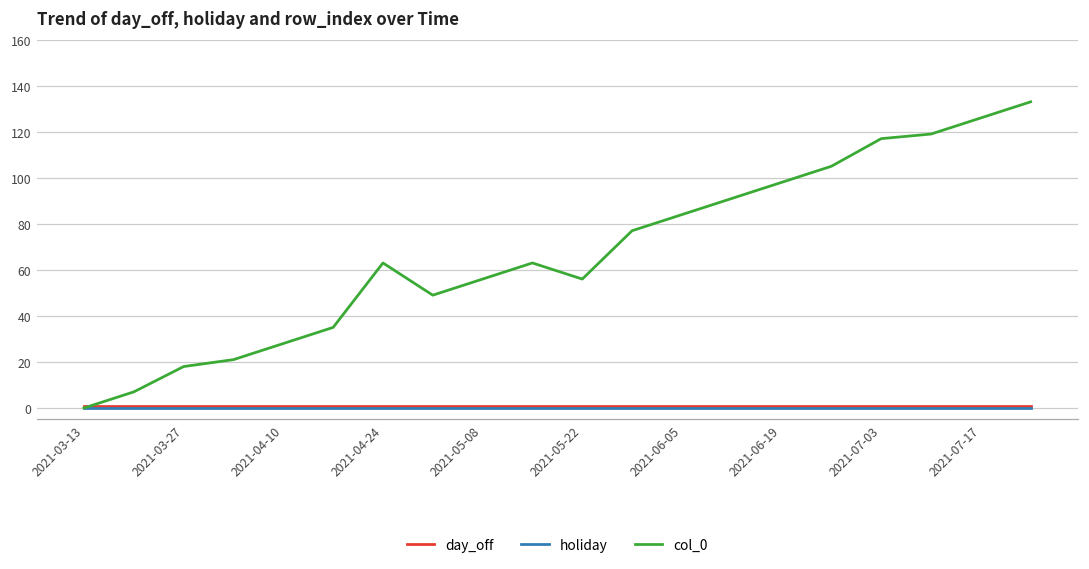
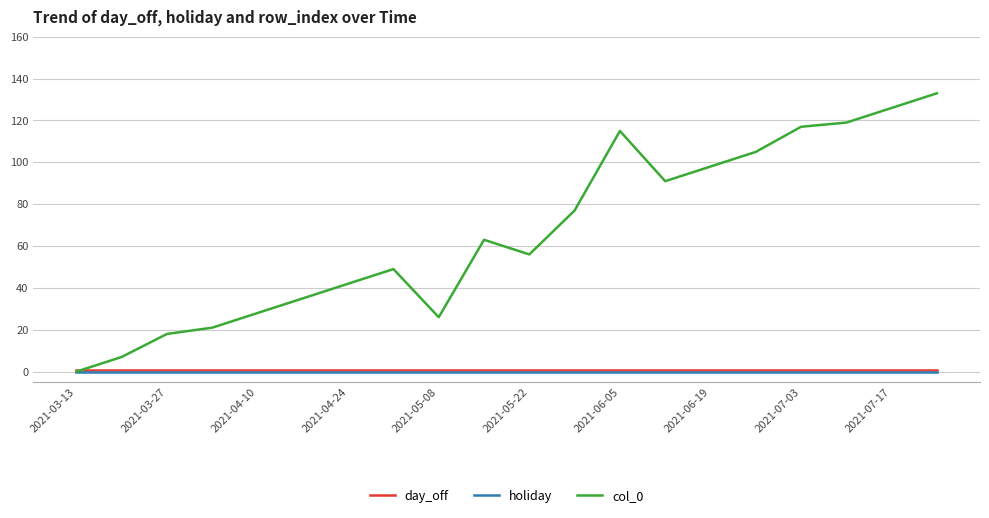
  {
    "col_0": {
      "2021-03-27": 18,
      "2021-04-10": 28,
-     "2021-04-24": 63,
-     "2021-05-08": 56,
+     "2021-04-24": 42,
+     "2021-05-08": 26,
      "2021-05-22": 56,
-     "2021-06-05": 84,
+     "2021-06-05": 115,
      "2021-06-19": 98,
      "2021-07-03": 117,
      "2021-07-17": 126
    }
  }
